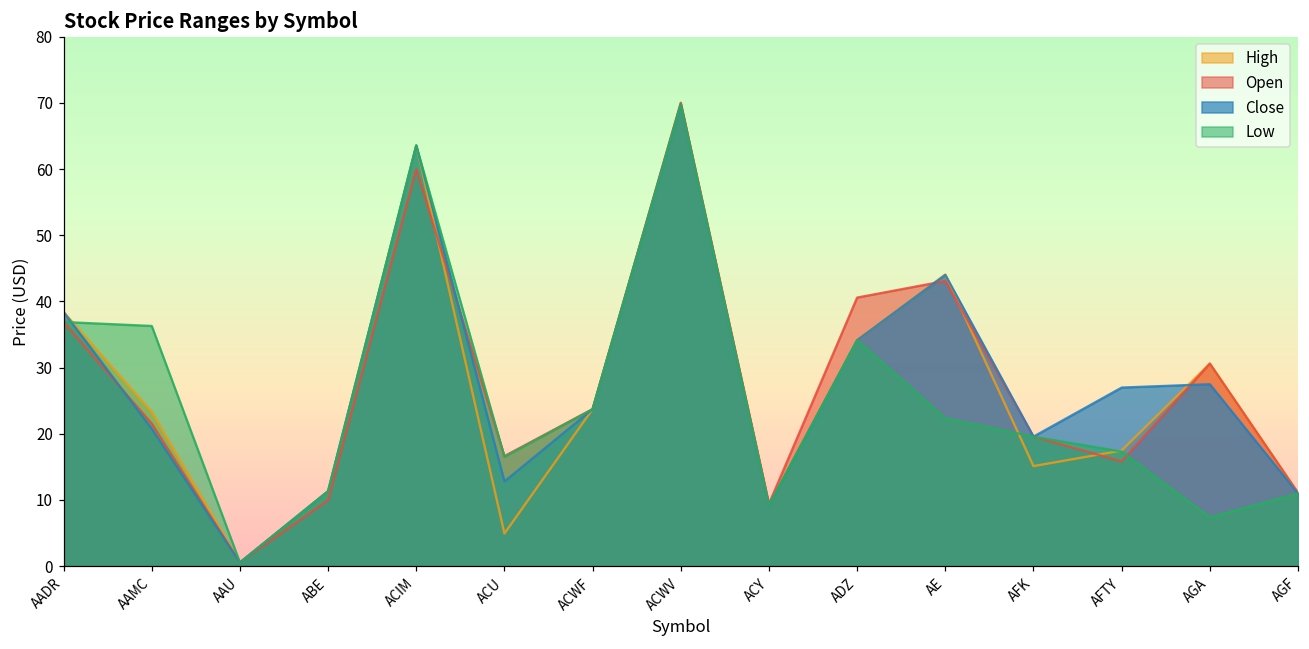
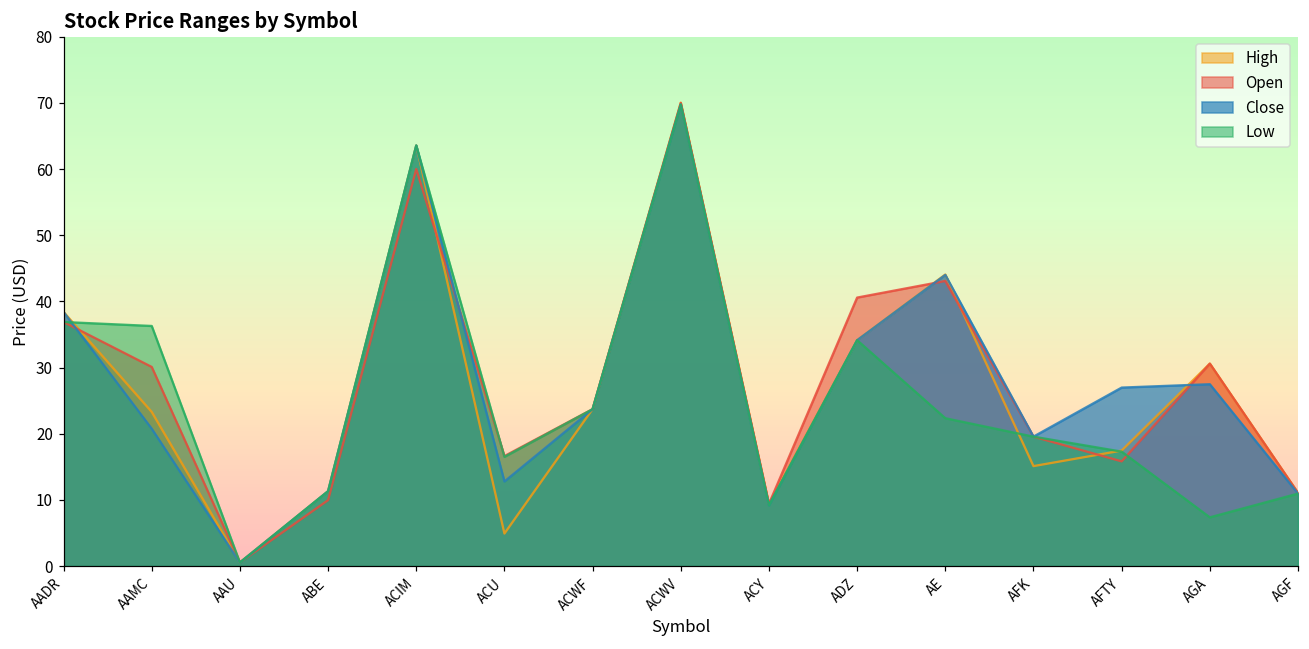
  {
    "High": {
      "AAMC": 23,
      "ACU": 5,
      "AFK": 15
    },
    "Open": {
-     "AAMC": 22,
+     "AAMC": 30,
      "ABE": 10,
      "ACIM": 60,
      "ADZ": 41,
      "AE": 43,
      "AFTY": 16
    },
    "Close": {
      "AAMC": 21,
      "ACU": 13,
      "AFTY": 27,
      "AGA": 27
    },
    "Low": {
      "AAMC": 36,
      "AE": 22,
      "AGA": 7
    }
  }
